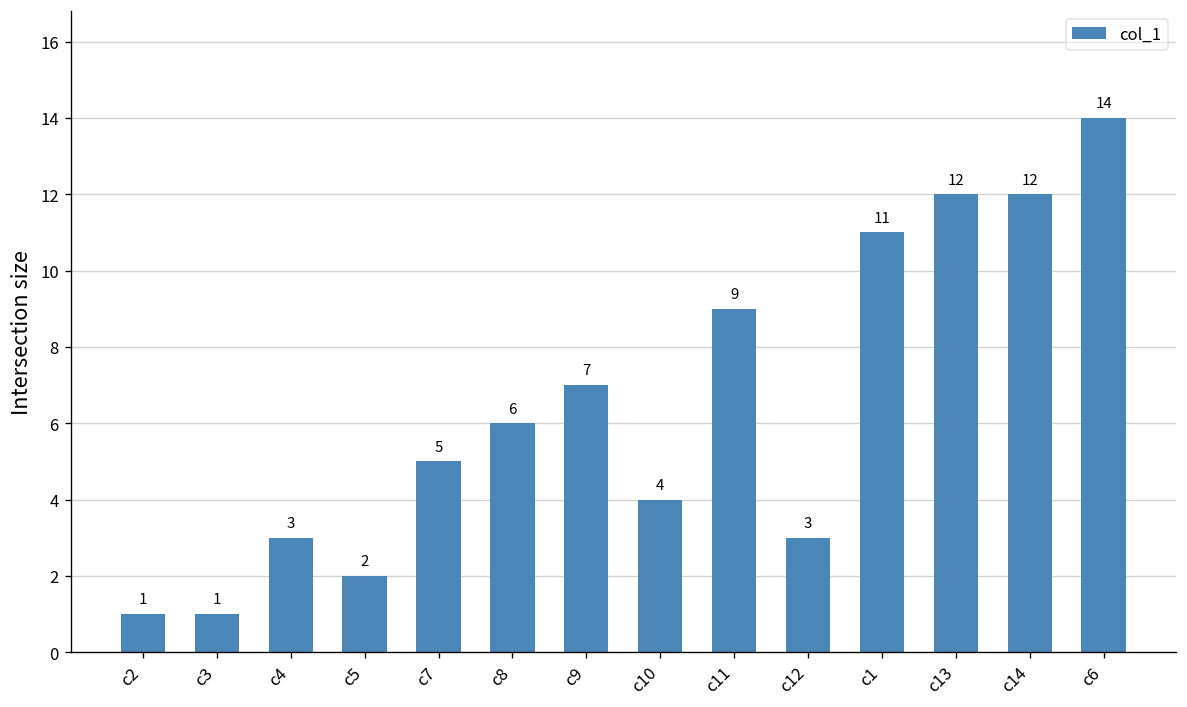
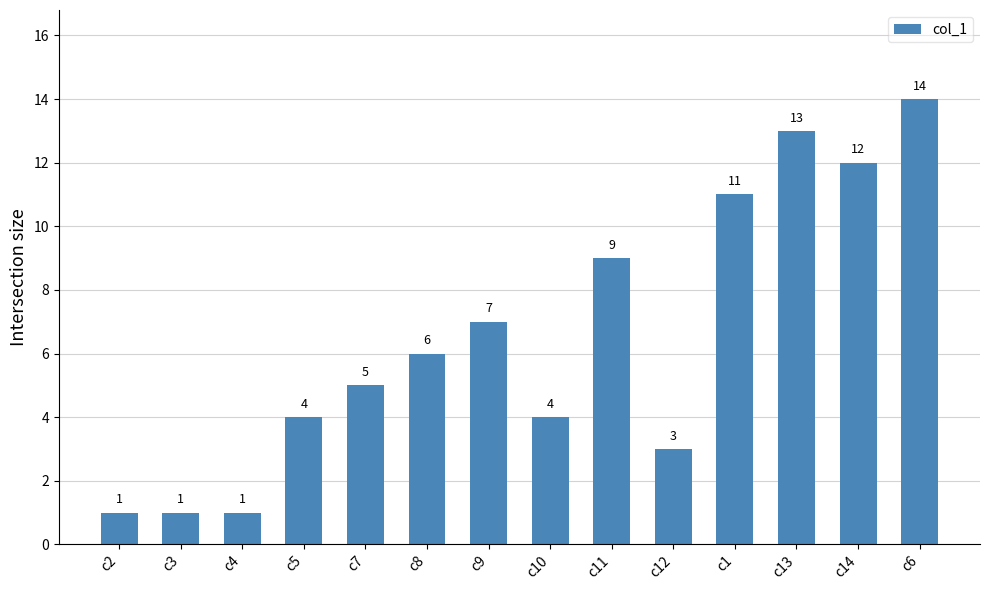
  {
    "c2": 1,
    "c3": 1,
-   "c4": 3,
-   "c5": 2,
+   "c4": 1,
+   "c5": 4,
    "c7": 5,
    "c8": 6,
    "c9": 7,
    "c10": 4,
    "c11": 9,
    "c12": 3,
    "c1": 11,
-   "c13": 12,
+   "c13": 13,
    "c14": 12,
    "c6": 14
  }
